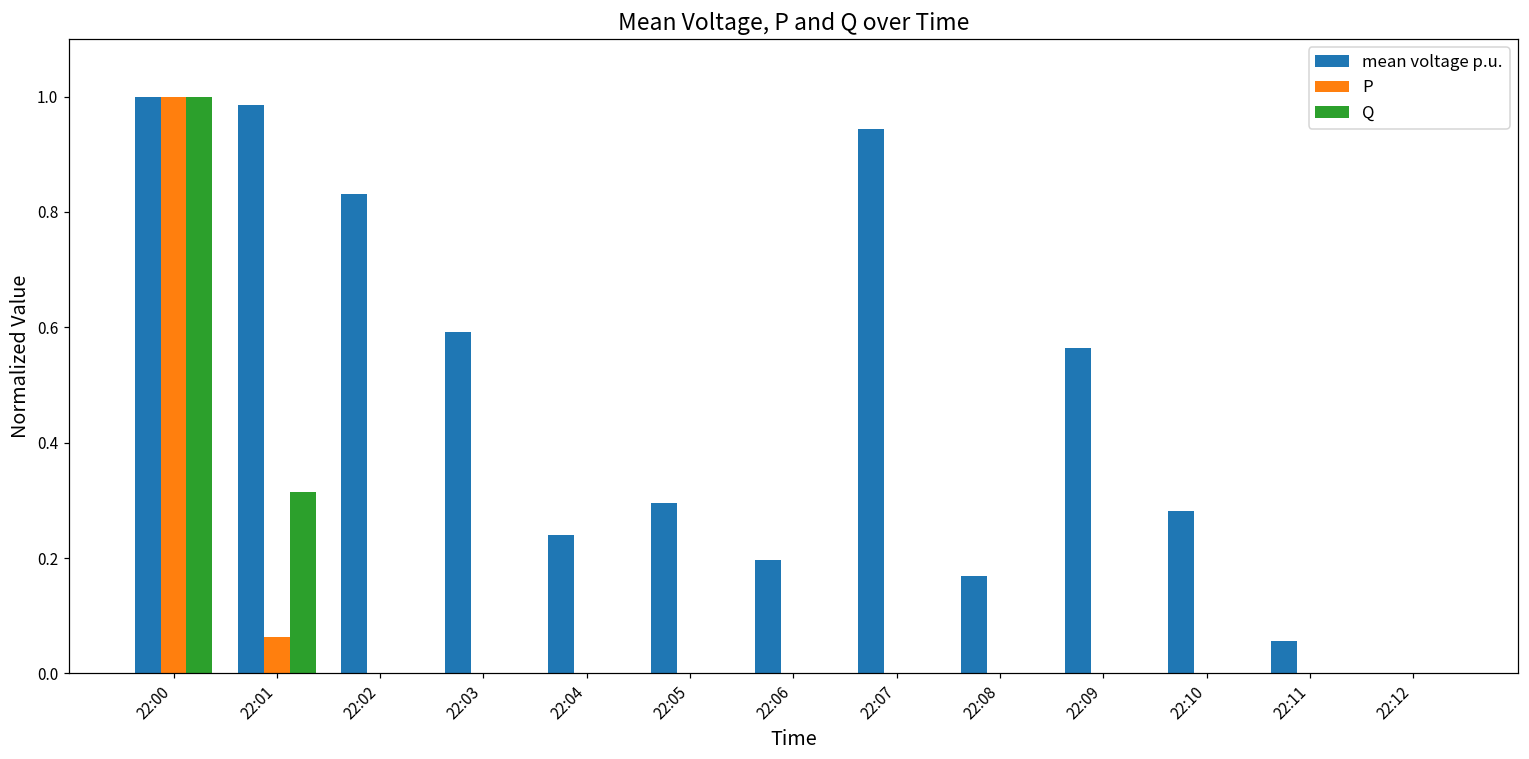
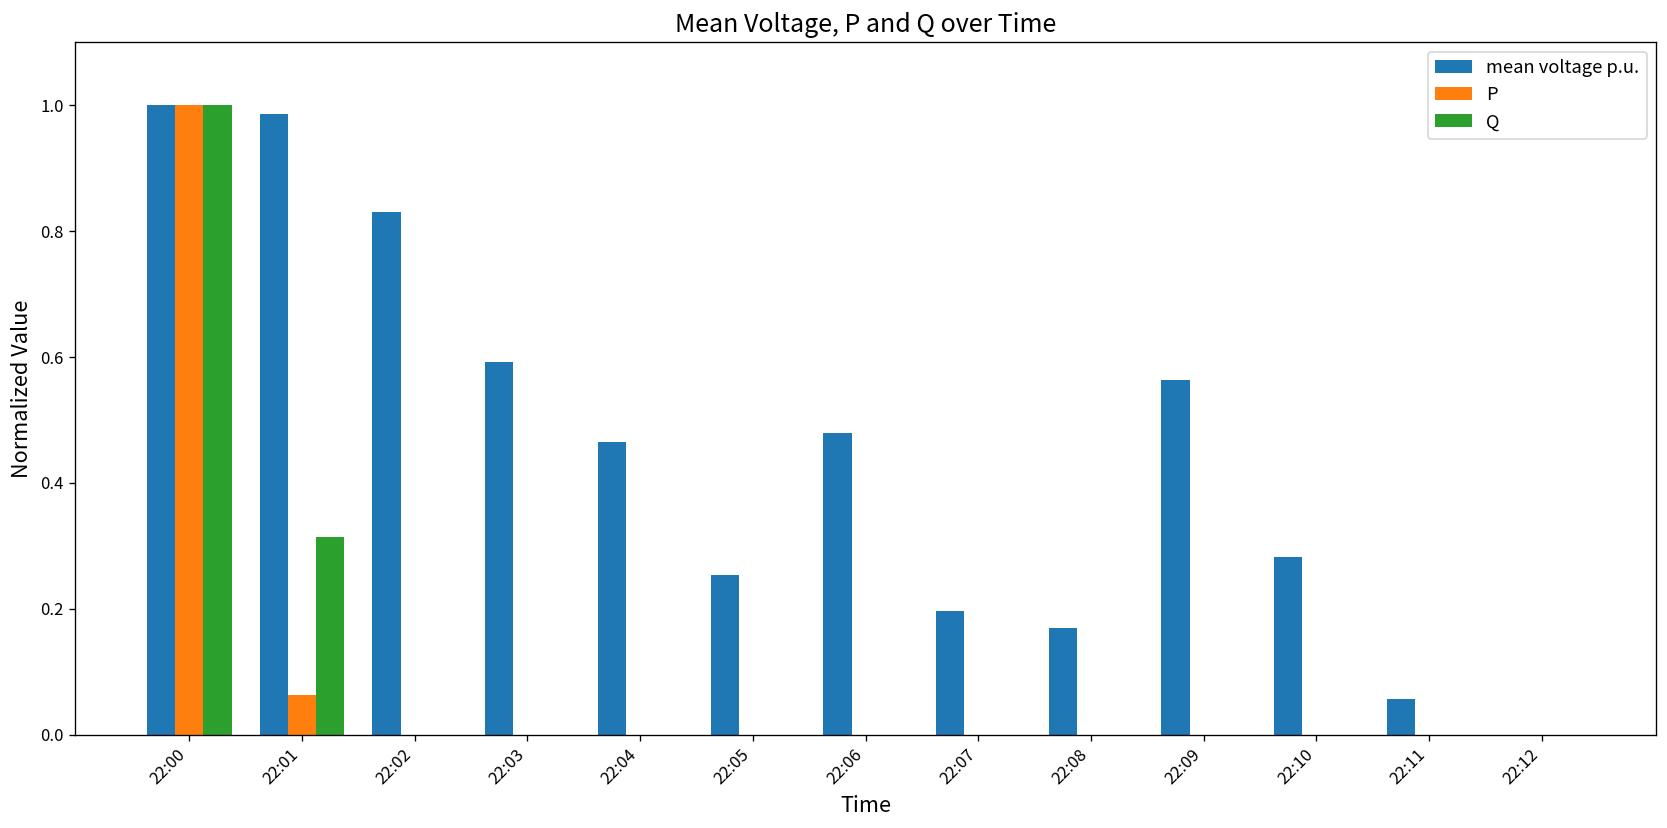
  {
    "mean voltage p.u.": {
      "22:00": 1.00,
      "22:01": 0.99,
      "22:02": 0.83,
      "22:03": 0.59,
-     "22:04": 0.24,
-     "22:05": 0.30,
-     "22:06": 0.20,
-     "22:07": 0.94,
+     "22:04": 0.46,
+     "22:05": 0.25,
+     "22:06": 0.48,
+     "22:07": 0.20,
      "22:08": 0.17,
      "22:09": 0.56,
      "22:10": 0.28,
      "22:11": 0.06,
      "22:12": 0.00
    },
    "P": {
      "22:00": 1.00,
      "22:01": 0.06,
      "22:02": 0.00,
      "22:03": 0.00,
      "22:04": 0.00,
      "22:05": 0.00,
      "22:06": 0.00,
      "22:07": 0.00,
      "22:08": 0.00,
      "22:09": 0.00,
      "22:10": 0.00,
      "22:11": 0.00,
      "22:12": 0.00
    },
    "Q": {
      "22:00": 1.00,
      "22:01": 0.31,
      "22:03": 0.00,
      "22:04": 0.00,
      "22:05": 0.00,
      "22:06": 0.00,
      "22:07": 0.00,
      "22:08": 0.00,
      "22:09": 0.00,
      "22:10": 0.00,
      "22:11": 0.00,
      "22:12": 0.00
    }
  }
